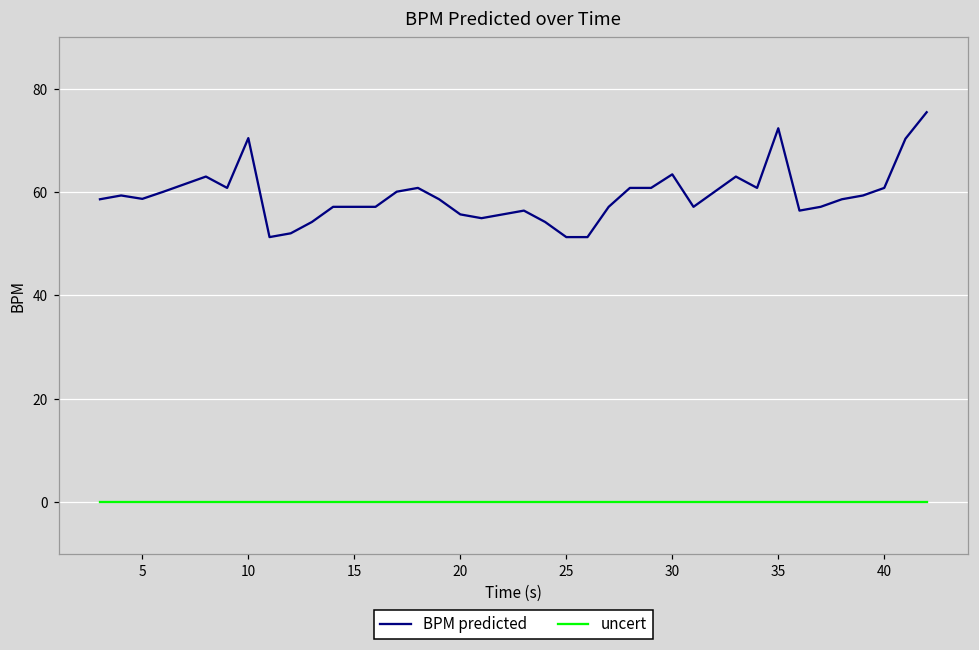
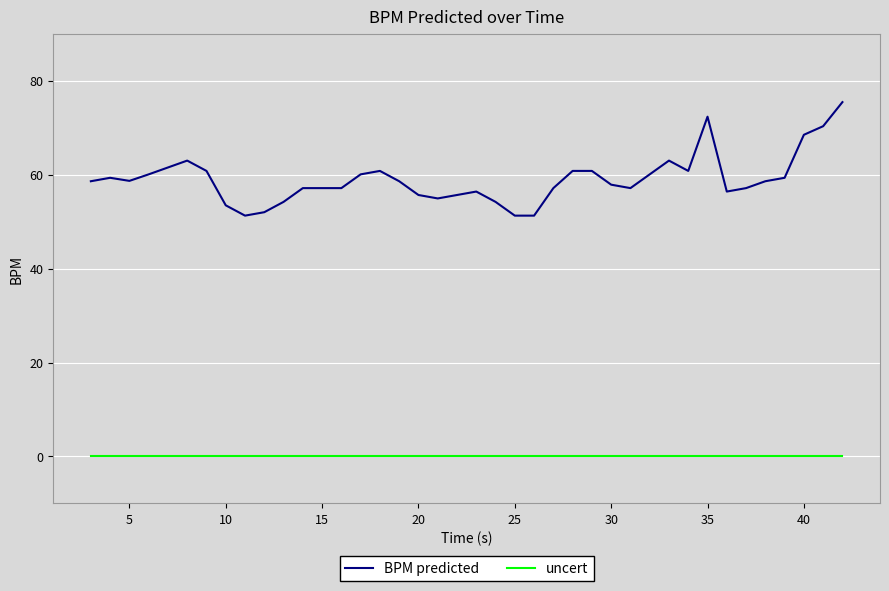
  {
    "BPM predicted": {
      "5": 59,
-     "10": 70,
+     "10": 53,
      "15": 57,
      "20": 56,
      "25": 51,
-     "30": 63,
+     "30": 58,
      "35": 72,
-     "40": 61
+     "40": 68
    },
    "uncert": {
      "5": 0,
      "10": 0,
      "15": 0,
      "20": 0,
      "25": 0,
      "30": 0,
      "35": 0,
      "40": 0
    }
  }
